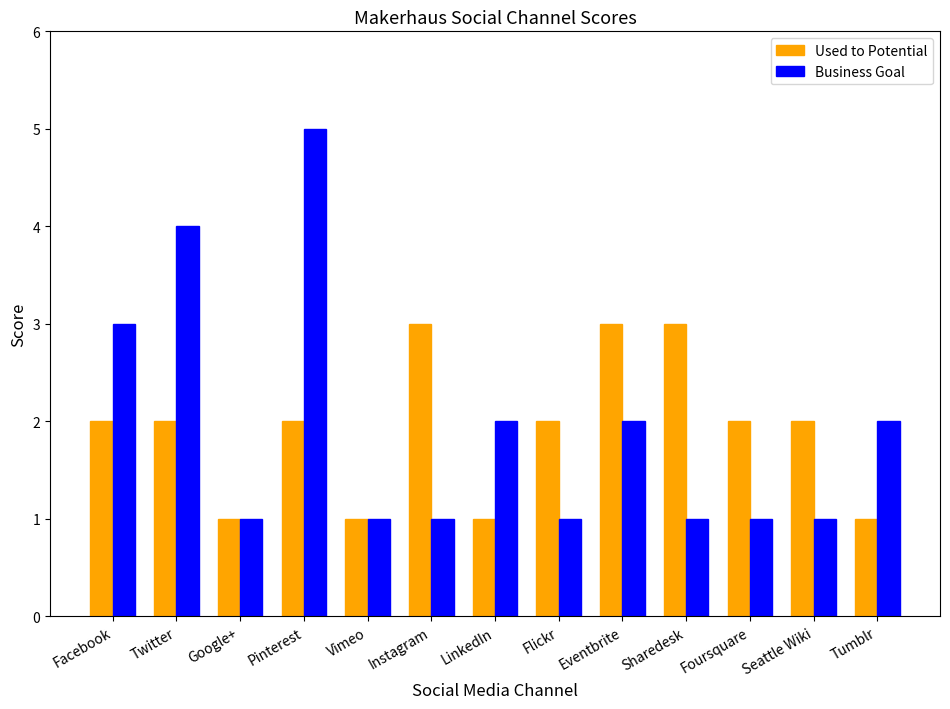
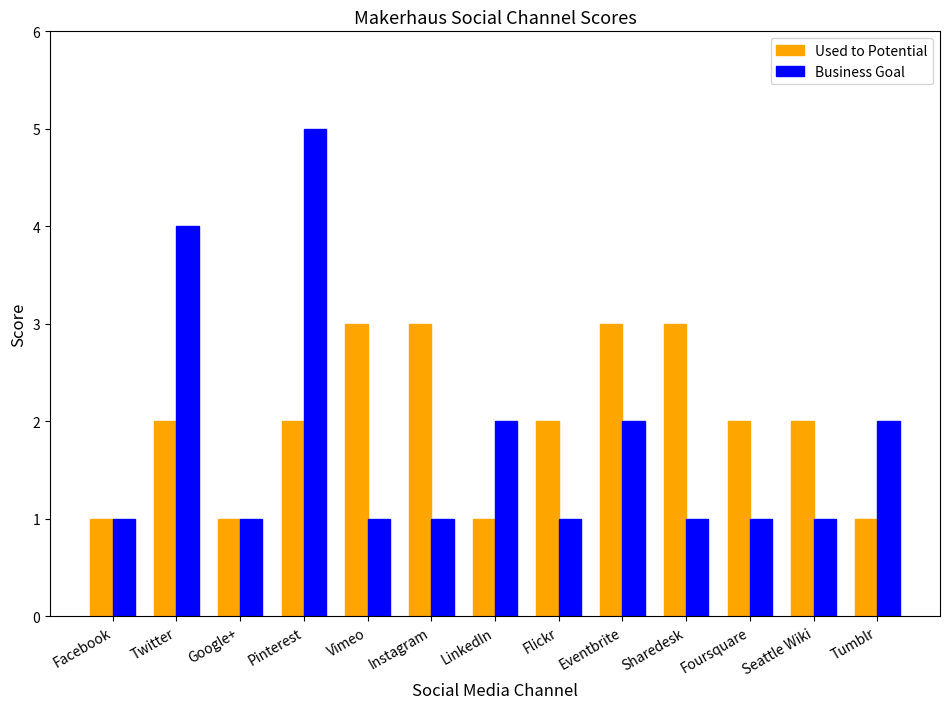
  {
    "Used to Potential": {
-     "Facebook": 2,
+     "Facebook": 1,
      "Twitter": 2,
      "Google+": 1,
      "Pinterest": 2,
-     "Vimeo": 1,
+     "Vimeo": 3,
      "Instagram": 3,
      "LinkedIn": 1,
      "Flickr": 2,
      "Eventbrite": 3,
      "Sharedesk": 3,
      "Foursquare": 2,
      "Seattle Wiki": 2,
      "Tumblr": 1
    },
    "Business Goal": {
-     "Facebook": 3,
+     "Facebook": 1,
      "Twitter": 4,
      "Google+": 1,
      "Pinterest": 5,
      "Vimeo": 1,
      "Instagram": 1,
      "LinkedIn": 2,
      "Flickr": 1,
      "Eventbrite": 2,
      "Sharedesk": 1,
      "Foursquare": 1,
      "Seattle Wiki": 1,
      "Tumblr": 2
    }
  }
